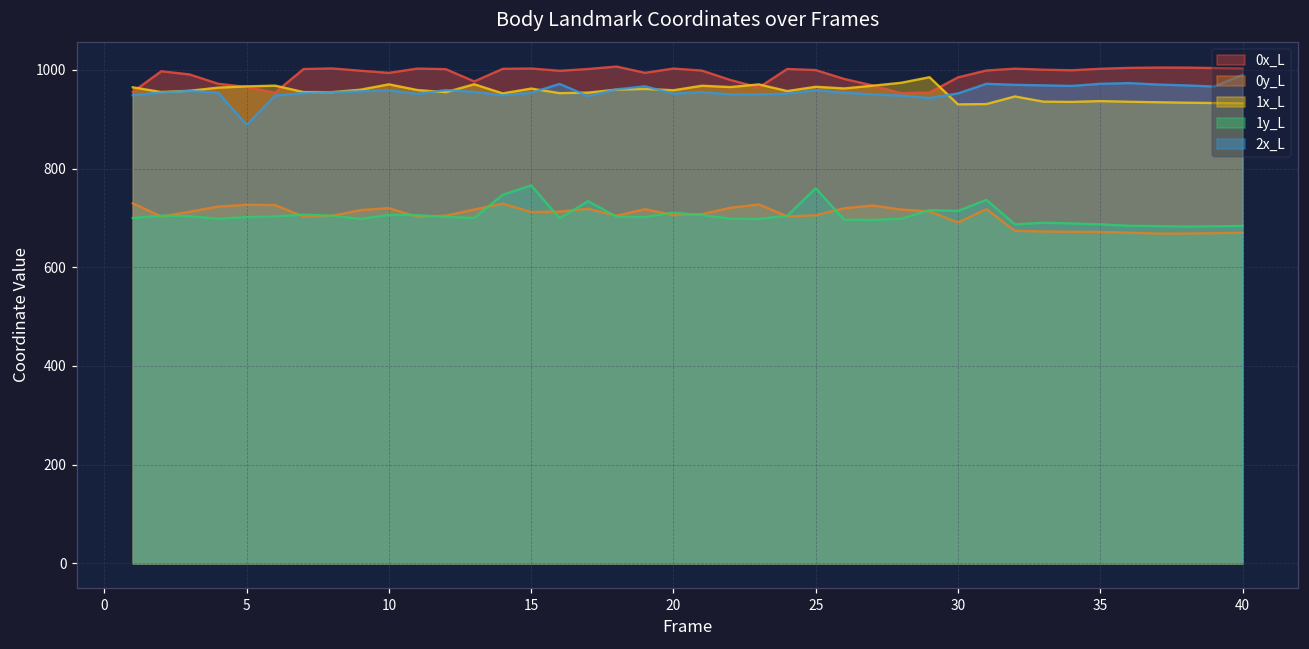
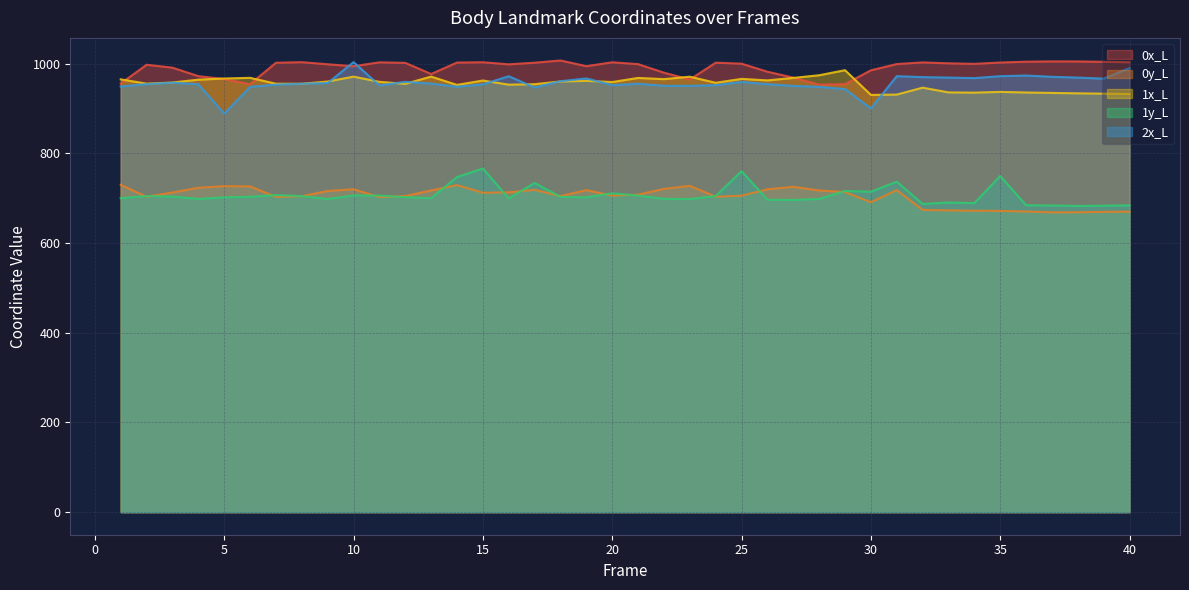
  {
    "1y_L": {
      "5": 700,
      "10": 710,
      "15": 770,
      "25": 760,
      "30": 710,
-     "35": 690,
+     "35": 750,
      "40": 680
    },
    "2x_L": {
      "5": 890,
-     "10": 960,
+     "10": 1000,
      "15": 950,
      "20": 950,
      "25": 960,
-     "30": 950,
+     "30": 900,
      "35": 970
    }
  }
